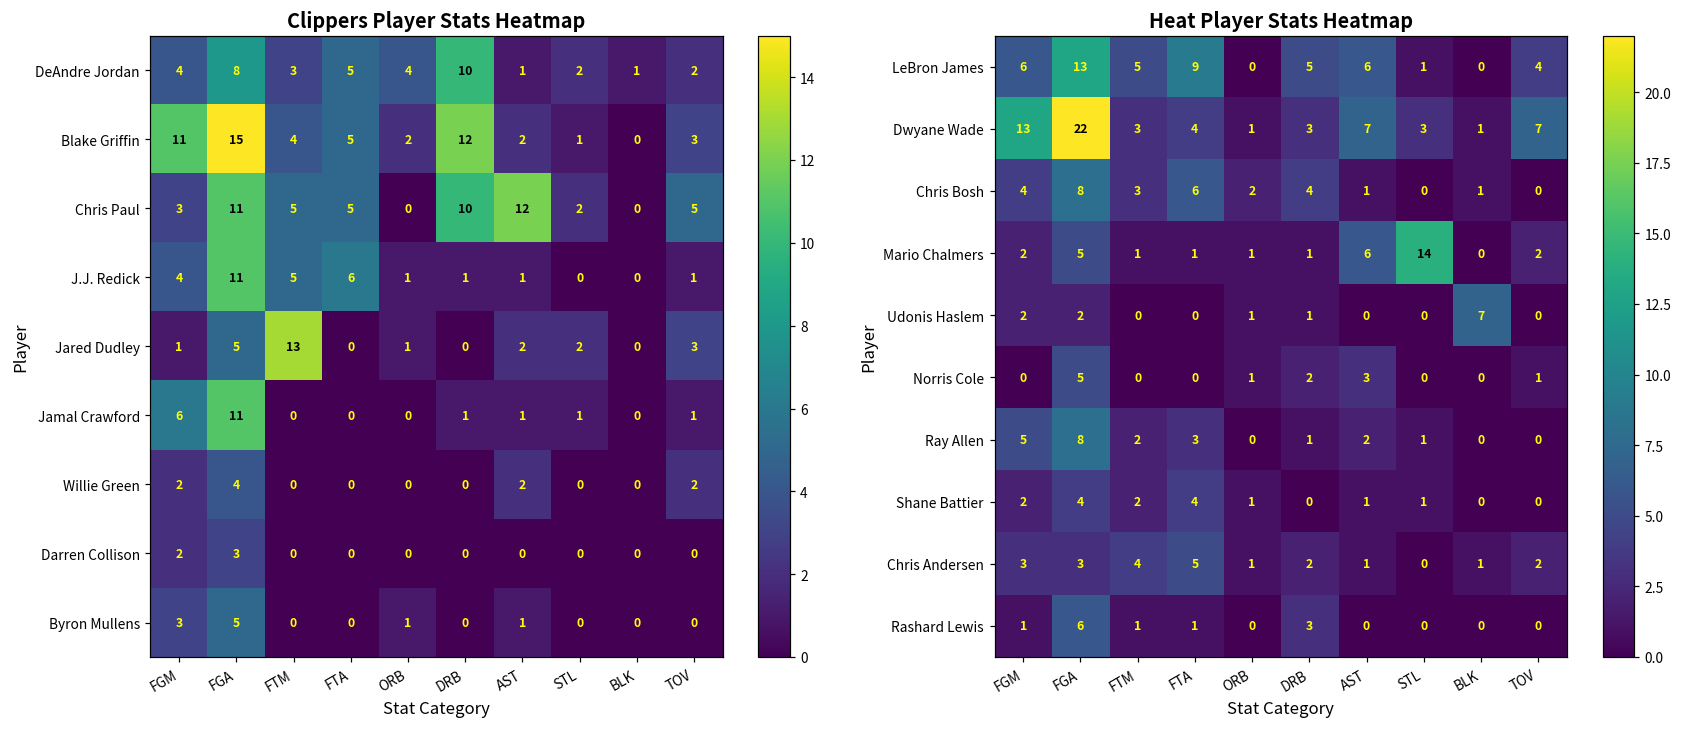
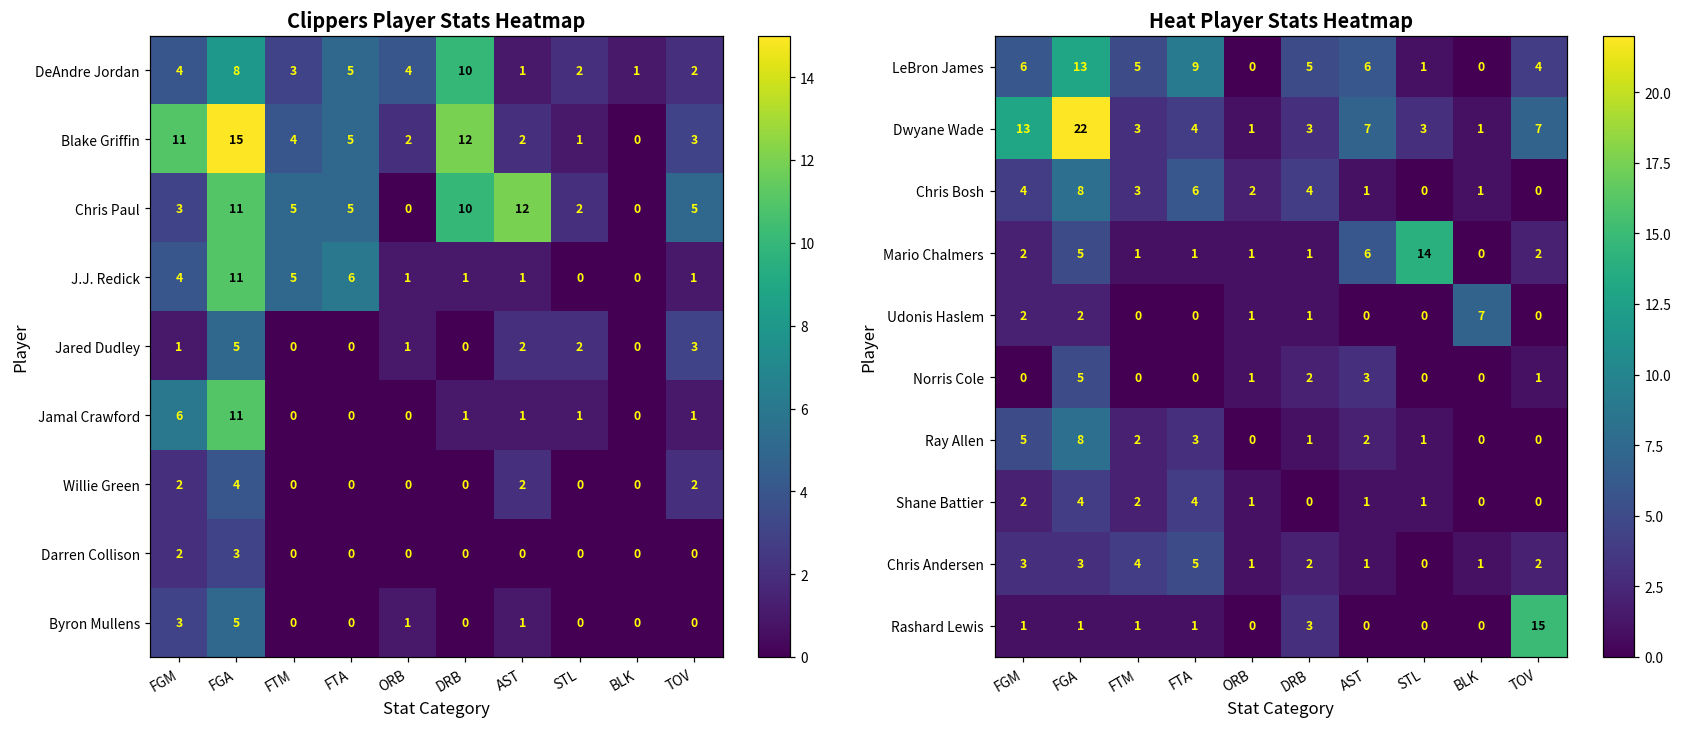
  {
    "Clippers Player Stats Heatmap": {
      "DeAndre Jordan": {
        "FGM": 4,
        "FGA": 8,
        "FTM": 3,
        "FTA": 5,
        "ORB": 4,
        "DRB": 10,
        "AST": 1,
        "STL": 2,
        "BLK": 1,
        "TOV": 2
      },
      "Blake Griffin": {
        "FGM": 11,
        "FGA": 15,
        "FTM": 4,
        "FTA": 5,
        "ORB": 2,
        "DRB": 12,
        "AST": 2,
        "STL": 1,
        "BLK": 0,
        "TOV": 3
      },
      "Chris Paul": {
        "FGM": 3,
        "FGA": 11,
        "FTM": 5,
        "FTA": 5,
        "ORB": 0,
        "DRB": 10,
        "AST": 12,
        "STL": 2,
        "BLK": 0,
        "TOV": 5
      },
      "J.J. Redick": {
        "FGM": 4,
        "FGA": 11,
        "FTM": 5,
        "FTA": 6,
        "ORB": 1,
        "DRB": 1,
        "AST": 1,
        "STL": 0,
        "BLK": 0,
        "TOV": 1
      },
      "Jared Dudley": {
        "FGM": 1,
        "FGA": 5,
-       "FTM": 13,
+       "FTM": 0,
        "FTA": 0,
        "ORB": 1,
        "DRB": 0,
        "AST": 2,
        "STL": 2,
        "BLK": 0,
        "TOV": 3
      },
      "Jamal Crawford": {
        "FGM": 6,
        "FGA": 11,
        "FTM": 0,
        "FTA": 0,
        "ORB": 0,
        "DRB": 1,
        "AST": 1,
        "STL": 1,
        "BLK": 0,
        "TOV": 1
      },
      "Willie Green": {
        "FGM": 2,
        "FGA": 4,
        "FTM": 0,
        "FTA": 0,
        "ORB": 0,
        "DRB": 0,
        "AST": 2,
        "STL": 0,
        "BLK": 0,
        "TOV": 2
      },
      "Darren Collison": {
        "FGM": 2,
        "FGA": 3,
        "FTM": 0,
        "FTA": 0,
        "ORB": 0,
        "DRB": 0,
        "AST": 0,
        "STL": 0,
        "BLK": 0,
        "TOV": 0
      },
      "Byron Mullens": {
        "FGM": 3,
        "FGA": 5,
        "FTM": 0,
        "FTA": 0,
        "ORB": 1,
        "DRB": 0,
        "AST": 1,
        "STL": 0,
        "BLK": 0,
        "TOV": 0
      }
    },
    "Heat Player Stats Heatmap": {
      "LeBron James": {
        "FGM": 6,
        "FGA": 13,
        "FTM": 5,
        "FTA": 9,
        "ORB": 0,
        "DRB": 5,
        "AST": 6,
        "STL": 1,
        "BLK": 0,
        "TOV": 4
      },
      "Dwyane Wade": {
        "FGM": 13,
        "FGA": 22,
        "FTM": 3,
        "FTA": 4,
        "ORB": 1,
        "DRB": 3,
        "AST": 7,
        "STL": 3,
        "BLK": 1,
        "TOV": 7
      },
      "Chris Bosh": {
        "FGM": 4,
        "FGA": 8,
        "FTM": 3,
        "FTA": 6,
        "ORB": 2,
        "DRB": 4,
        "AST": 1,
        "STL": 0,
        "BLK": 1,
        "TOV": 0
      },
      "Mario Chalmers": {
        "FGM": 2,
        "FGA": 5,
        "FTM": 1,
        "FTA": 1,
        "ORB": 1,
        "DRB": 1,
        "AST": 6,
        "STL": 14,
        "BLK": 0,
        "TOV": 2
      },
      "Udonis Haslem": {
        "FGM": 2,
        "FGA": 2,
        "FTM": 0,
        "FTA": 0,
        "ORB": 1,
        "DRB": 1,
        "AST": 0,
        "STL": 0,
        "BLK": 7,
        "TOV": 0
      },
      "Norris Cole": {
        "FGM": 0,
        "FGA": 5,
        "FTM": 0,
        "FTA": 0,
        "ORB": 1,
        "DRB": 2,
        "AST": 3,
        "STL": 0,
        "BLK": 0,
        "TOV": 1
      },
      "Ray Allen": {
        "FGM": 5,
        "FGA": 8,
        "FTM": 2,
        "FTA": 3,
        "ORB": 0,
        "DRB": 1,
        "AST": 2,
        "STL": 1,
        "BLK": 0,
        "TOV": 0
      },
      "Shane Battier": {
        "FGM": 2,
        "FGA": 4,
        "FTM": 2,
        "FTA": 4,
        "ORB": 1,
        "DRB": 0,
        "AST": 1,
        "STL": 1,
        "BLK": 0,
        "TOV": 0
      },
      "Chris Andersen": {
        "FGM": 3,
        "FGA": 3,
        "FTM": 4,
        "FTA": 5,
        "ORB": 1,
        "DRB": 2,
        "AST": 1,
        "STL": 0,
        "BLK": 1,
        "TOV": 2
      },
      "Rashard Lewis": {
        "FGM": 1,
-       "FGA": 6,
+       "FGA": 1,
        "FTM": 1,
        "FTA": 1,
        "ORB": 0,
        "DRB": 3,
        "AST": 0,
        "STL": 0,
        "BLK": 0,
-       "TOV": 0
+       "TOV": 15
      }
    }
  }
